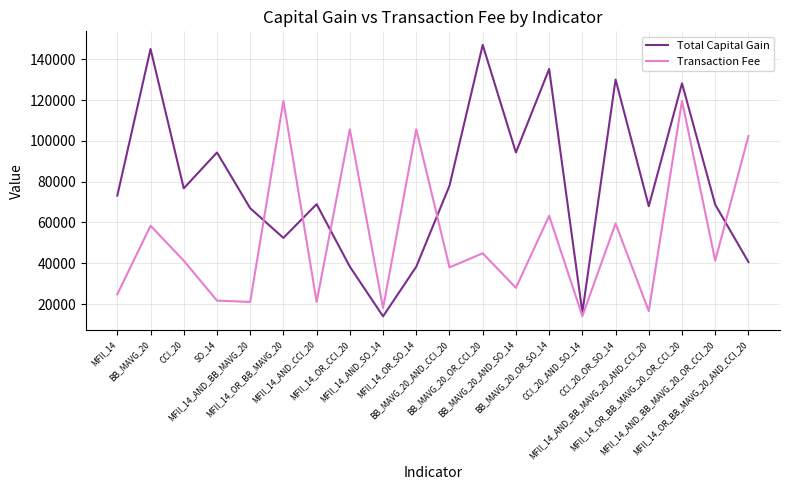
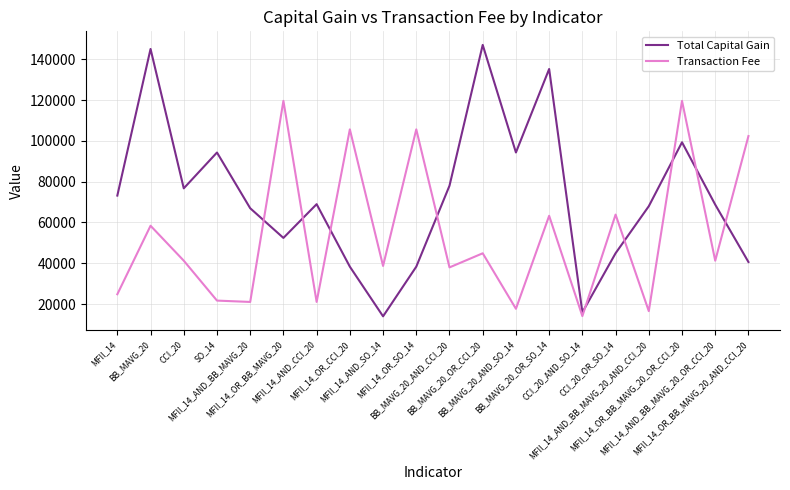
  {
    "Total Capital Gain": {
      "MFII_14": 73000,
      "BB_MAVG_20": 145000,
      "CCI_20": 77000,
      "SO_14": 94000,
      "MFII_14_AND_BB_MAVG_20": 67000,
      "MFII_14_OR_BB_MAVG_20": 52000,
      "MFII_14_AND_CCI_20": 69000,
      "MFII_14_OR_CCI_20": 38000,
      "MFII_14_AND_SO_14": 14000,
      "MFII_14_OR_SO_14": 38000,
      "BB_MAVG_20_AND_CCI_20": 78000,
      "BB_MAVG_20_OR_CCI_20": 147000,
      "BB_MAVG_20_AND_SO_14": 94000,
      "BB_MAVG_20_OR_SO_14": 135000,
      "CCI_20_AND_SO_14": 16000,
-     "CCI_20_OR_SO_14": 130000,
+     "CCI_20_OR_SO_14": 45000,
      "MFII_14_AND_BB_MAVG_20_AND_CCI_20": 68000,
-     "MFII_14_OR_BB_MAVG_20_OR_CCI_20": 128000,
+     "MFII_14_OR_BB_MAVG_20_OR_CCI_20": 99000,
      "MFII_14_AND_BB_MAVG_20_OR_CCI_20": 69000,
      "MFII_14_OR_BB_MAVG_20_AND_CCI_20": 41000
    },
    "Transaction Fee": {
      "MFII_14": 25000,
      "BB_MAVG_20": 58000,
      "CCI_20": 41000,
      "SO_14": 22000,
      "MFII_14_AND_BB_MAVG_20": 21000,
      "MFII_14_OR_BB_MAVG_20": 120000,
      "MFII_14_AND_CCI_20": 21000,
      "MFII_14_OR_CCI_20": 106000,
-     "MFII_14_AND_SO_14": 18000,
+     "MFII_14_AND_SO_14": 39000,
      "MFII_14_OR_SO_14": 106000,
      "BB_MAVG_20_AND_CCI_20": 38000,
      "BB_MAVG_20_OR_CCI_20": 45000,
-     "BB_MAVG_20_AND_SO_14": 28000,
+     "BB_MAVG_20_AND_SO_14": 18000,
      "BB_MAVG_20_OR_SO_14": 63000,
      "CCI_20_AND_SO_14": 14000,
-     "CCI_20_OR_SO_14": 60000,
+     "CCI_20_OR_SO_14": 64000,
      "MFII_14_AND_BB_MAVG_20_AND_CCI_20": 17000,
      "MFII_14_OR_BB_MAVG_20_OR_CCI_20": 120000,
      "MFII_14_AND_BB_MAVG_20_OR_CCI_20": 41000,
      "MFII_14_OR_BB_MAVG_20_AND_CCI_20": 102000
    }
  }
